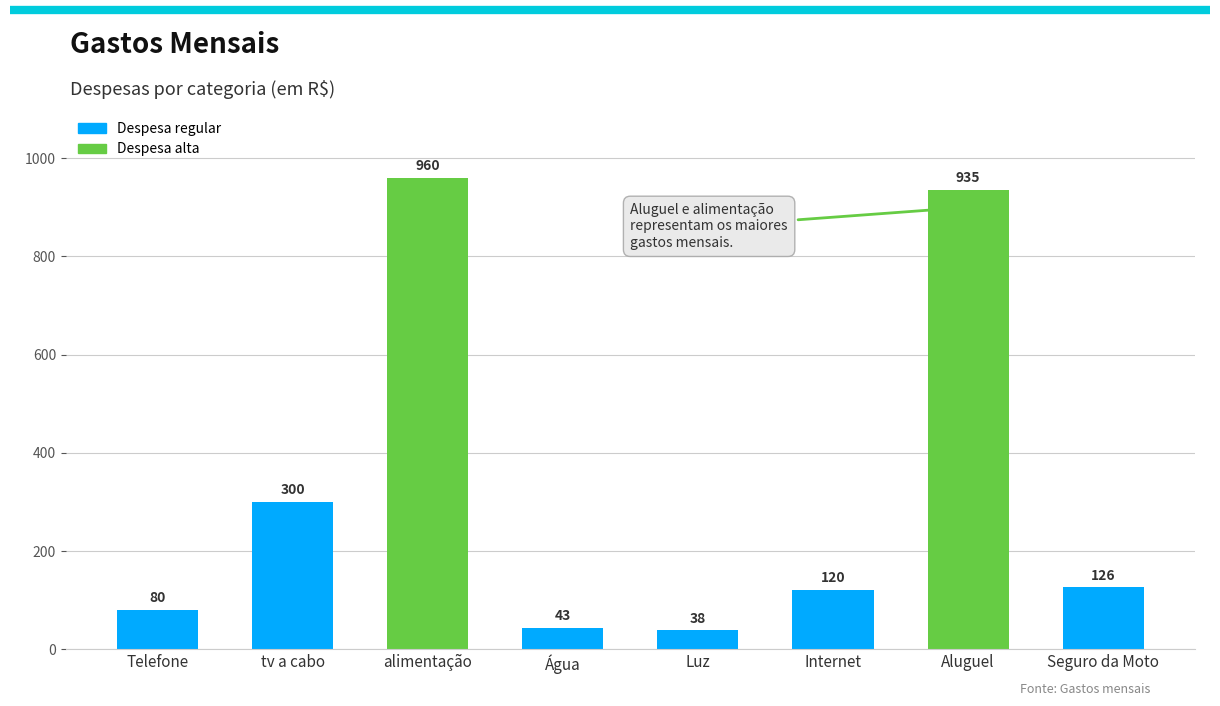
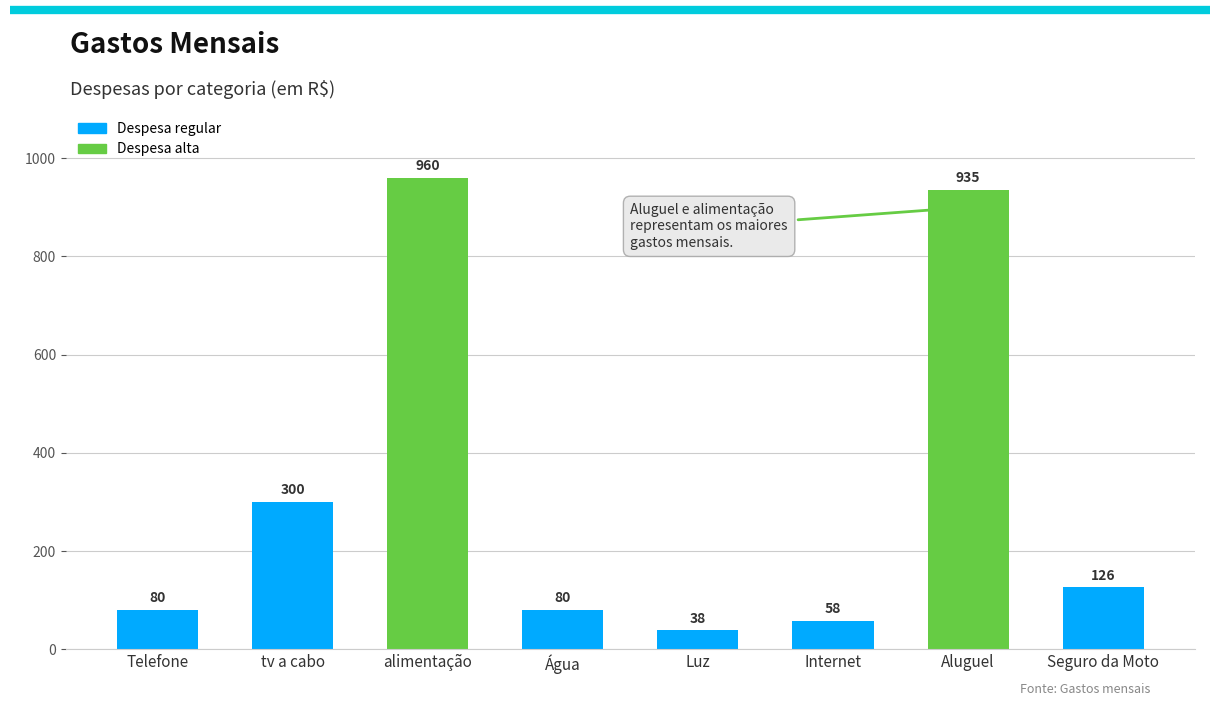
  {
    "Telefone": 80,
    "tv a cabo": 300,
    "alimentação": 960,
-   "Água": 43,
+   "Água": 80,
    "Luz": 38,
-   "Internet": 120,
+   "Internet": 58,
    "Aluguel": 935,
    "Seguro da Moto": 126
  }
